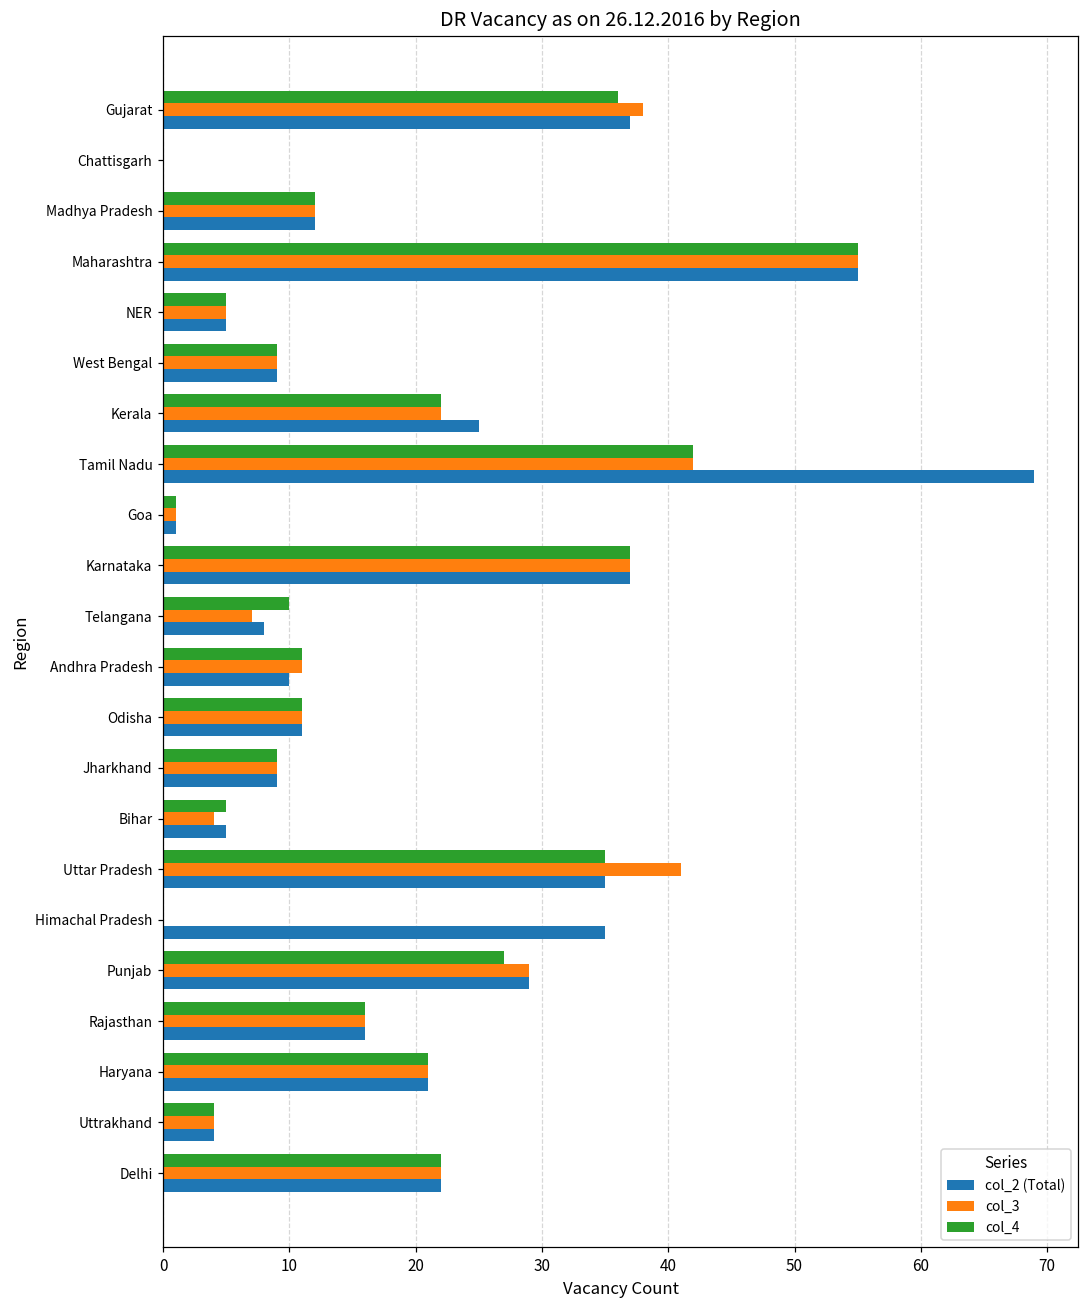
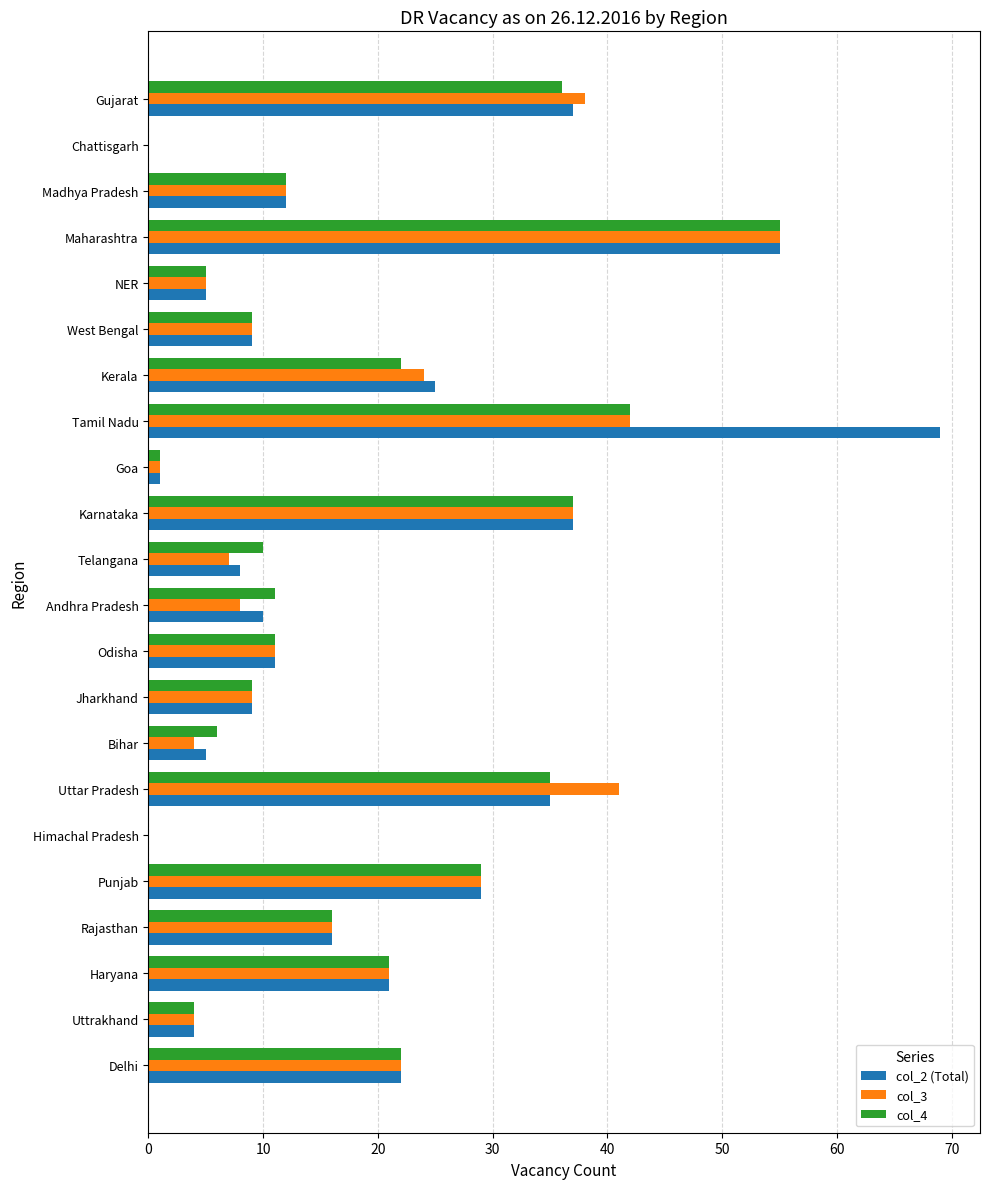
  {
    "col_2 (Total)": {
      "Gujarat": 37,
      "Chattisgarh": 0,
      "Madhya Pradesh": 12,
      "Maharashtra": 55,
      "NER": 5,
      "West Bengal": 9,
      "Kerala": 25,
      "Tamil Nadu": 69,
      "Goa": 1,
      "Karnataka": 37,
      "Telangana": 8,
      "Andhra Pradesh": 10,
      "Odisha": 11,
      "Jharkhand": 9,
      "Bihar": 5,
      "Uttar Pradesh": 35,
-     "Himachal Pradesh": 35,
+     "Himachal Pradesh": 0,
      "Punjab": 29,
      "Rajasthan": 16,
      "Haryana": 21,
      "Uttrakhand": 4,
      "Delhi": 22
    },
    "col_3": {
      "Gujarat": 38,
      "Chattisgarh": 0,
      "Madhya Pradesh": 12,
      "Maharashtra": 55,
      "NER": 5,
      "West Bengal": 9,
-     "Kerala": 22,
+     "Kerala": 24,
      "Tamil Nadu": 42,
      "Goa": 1,
      "Karnataka": 37,
      "Telangana": 7,
-     "Andhra Pradesh": 11,
+     "Andhra Pradesh": 8,
      "Odisha": 11,
      "Jharkhand": 9,
      "Bihar": 4,
      "Uttar Pradesh": 41,
      "Himachal Pradesh": 0,
      "Punjab": 29,
      "Rajasthan": 16,
      "Haryana": 21,
      "Uttrakhand": 4,
      "Delhi": 22
    },
    "col_4": {
      "Gujarat": 36,
      "Chattisgarh": 0,
      "Madhya Pradesh": 12,
      "Maharashtra": 55,
      "NER": 5,
      "West Bengal": 9,
      "Kerala": 22,
      "Tamil Nadu": 42,
      "Goa": 1,
      "Karnataka": 37,
      "Telangana": 10,
      "Andhra Pradesh": 11,
      "Odisha": 11,
      "Jharkhand": 9,
-     "Bihar": 5,
+     "Bihar": 6,
      "Uttar Pradesh": 35,
      "Himachal Pradesh": 0,
-     "Punjab": 27,
+     "Punjab": 29,
      "Rajasthan": 16,
      "Haryana": 21,
      "Uttrakhand": 4,
      "Delhi": 22
    }
  }
